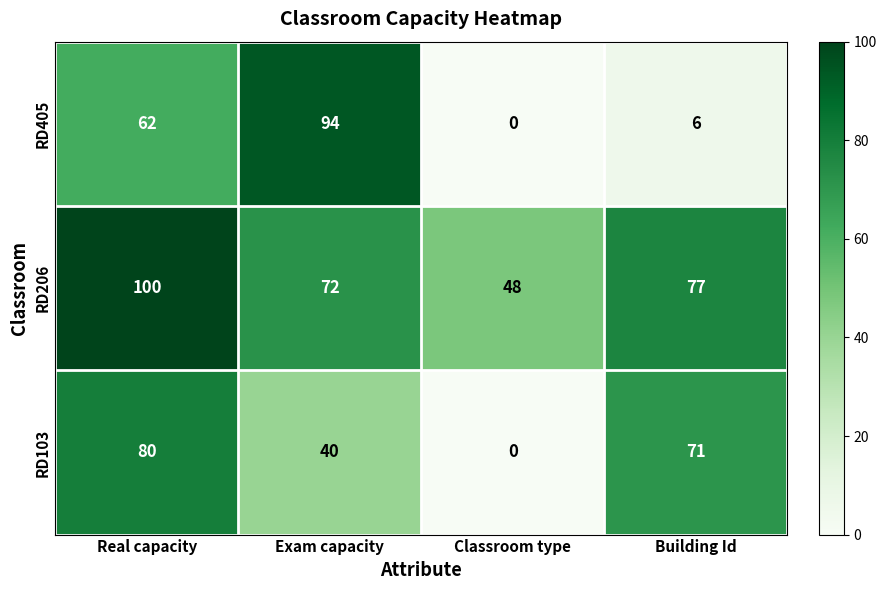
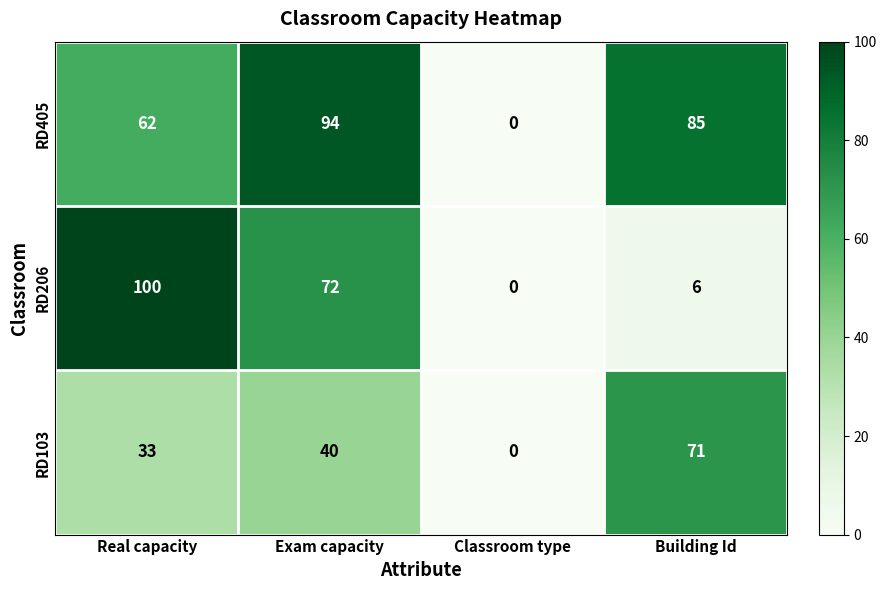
  {
    "RD405": {
      "Real capacity": 62,
      "Exam capacity": 94,
      "Classroom type": 0,
-     "Building Id": 6
+     "Building Id": 85
    },
    "RD206": {
      "Real capacity": 100,
      "Exam capacity": 72,
-     "Classroom type": 48,
-     "Building Id": 77
+     "Classroom type": 0,
+     "Building Id": 6
    },
    "RD103": {
-     "Real capacity": 80,
+     "Real capacity": 33,
      "Exam capacity": 40,
      "Classroom type": 0,
      "Building Id": 71
    }
  }
